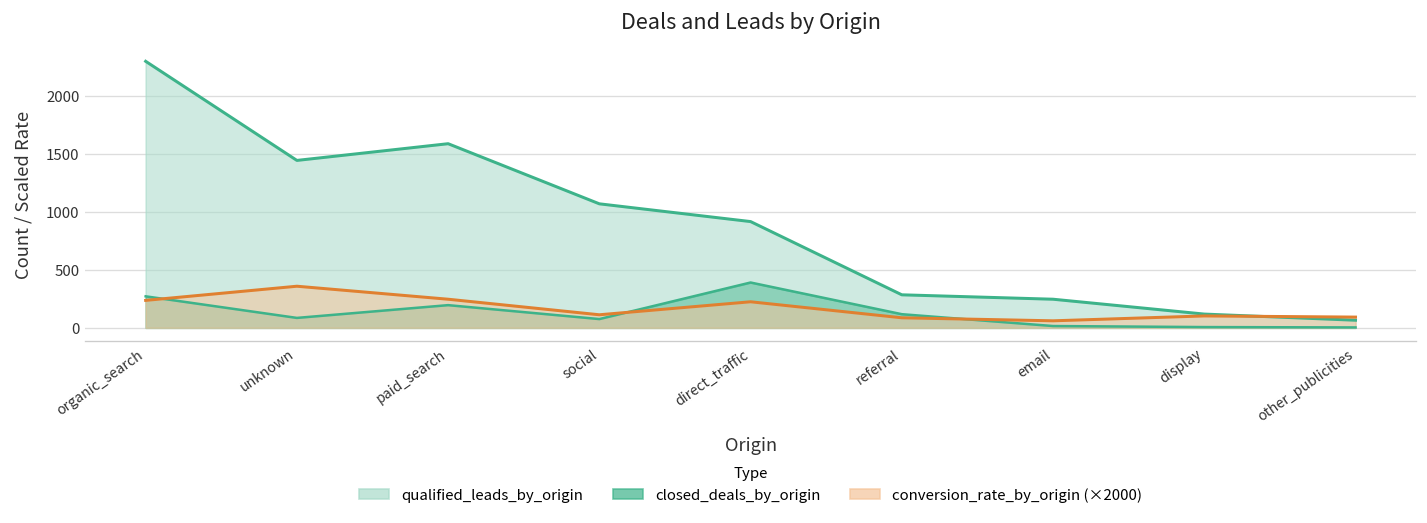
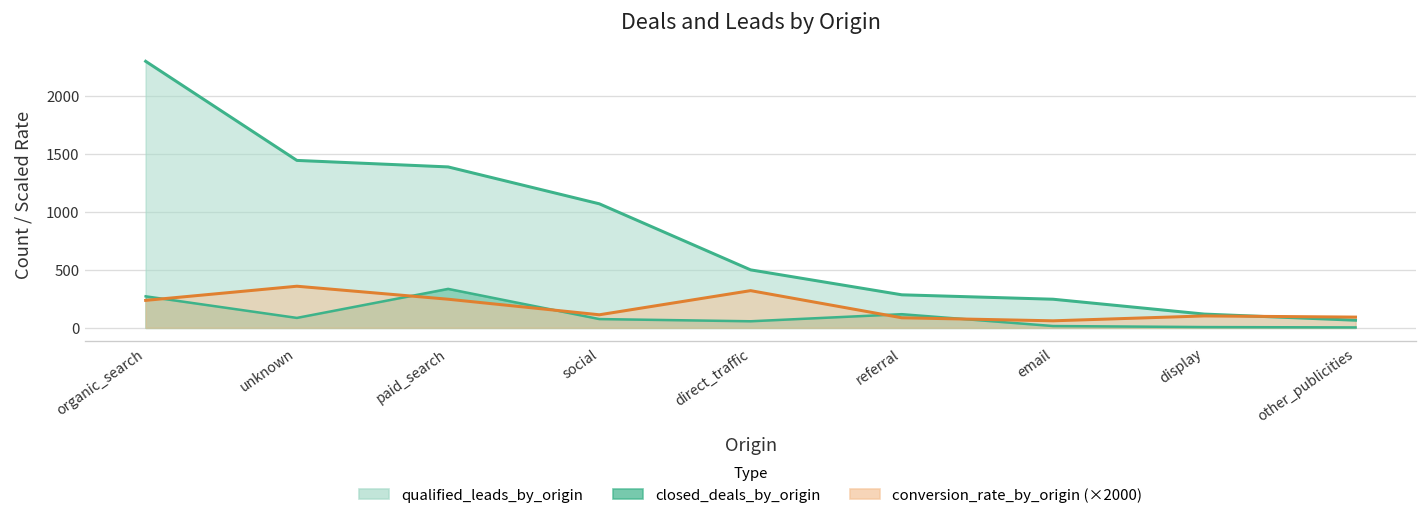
  {
    "qualified_leads_by_origin": {
      "organic_search": 2300,
      "unknown": 1400,
-     "paid_search": 1600,
+     "paid_search": 1400,
      "social": 1100,
-     "direct_traffic": 900,
+     "direct_traffic": 500,
      "referral": 300,
      "email": 200,
      "other_publicities": 100
    },
    "closed_deals_by_origin": {
      "organic_search": 300,
      "unknown": 100,
-     "paid_search": 200,
+     "paid_search": 300,
      "social": 100,
-     "direct_traffic": 400,
+     "direct_traffic": 100,
      "referral": 100,
      "email": 0,
      "display": 0,
      "other_publicities": 0
    },
    "conversion_rate_by_origin (×2000)": {
      "organic_search": 200,
      "unknown": 400,
      "paid_search": 200,
      "social": 100,
-     "direct_traffic": 200,
+     "direct_traffic": 300,
      "referral": 100,
      "email": 100,
      "other_publicities": 100
    }
  }
